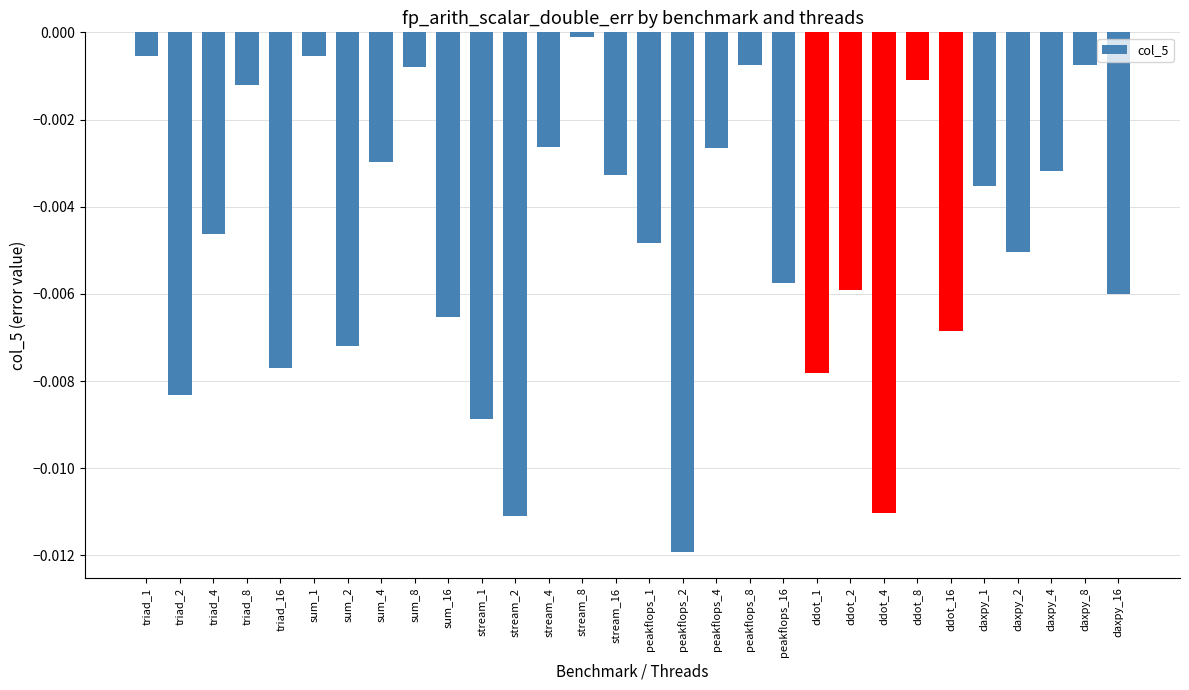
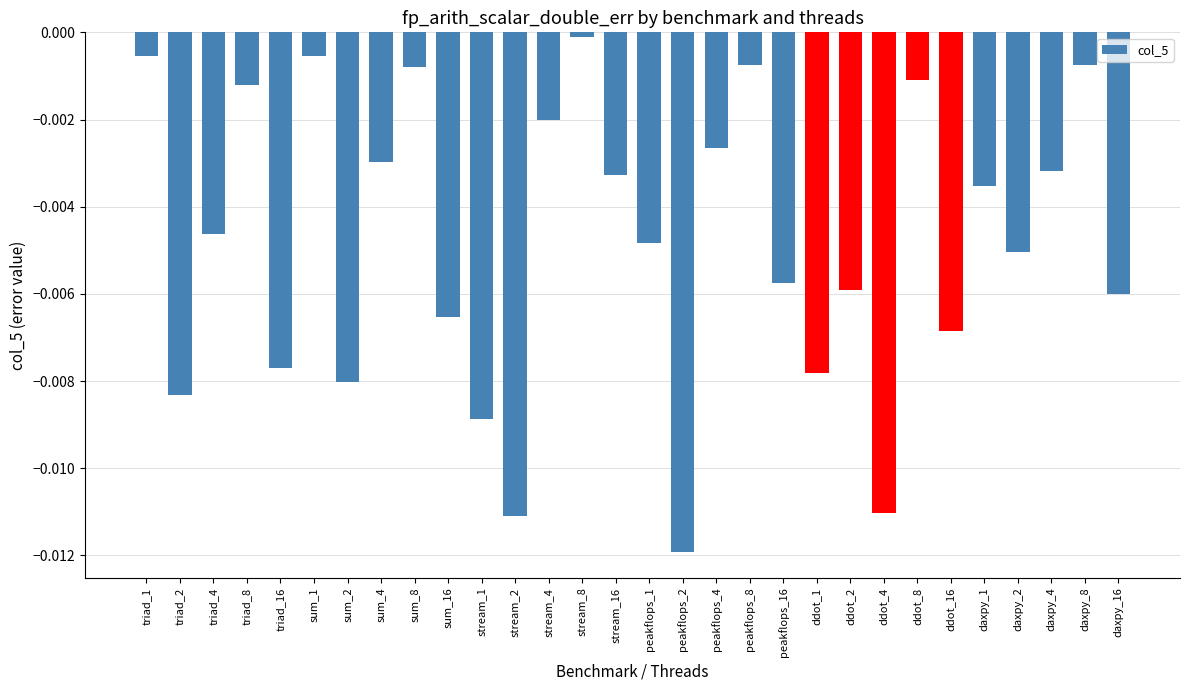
  {
    "triad_1": -0.0005,
    "triad_2": -0.0083,
    "triad_4": -0.0046,
    "triad_8": -0.0012,
    "triad_16": -0.0077,
    "sum_1": -0.0005,
-   "sum_2": -0.0072,
+   "sum_2": -0.0080,
    "sum_4": -0.0030,
    "sum_8": -0.0008,
    "sum_16": -0.0065,
    "stream_1": -0.0089,
    "stream_2": -0.0111,
-   "stream_4": -0.0026,
+   "stream_4": -0.0020,
    "stream_8": -0.0001,
    "stream_16": -0.0033,
    "peakflops_1": -0.0048,
    "peakflops_2": -0.0119,
    "peakflops_4": -0.0027,
    "peakflops_8": -0.0007,
    "peakflops_16": -0.0057,
    "ddot_1": -0.0078,
    "ddot_2": -0.0059,
    "ddot_4": -0.0110,
    "ddot_8": -0.0011,
    "ddot_16": -0.0068,
    "daxpy_1": -0.0035,
    "daxpy_2": -0.0050,
    "daxpy_4": -0.0032,
    "daxpy_8": -0.0008,
    "daxpy_16": -0.0060
  }
